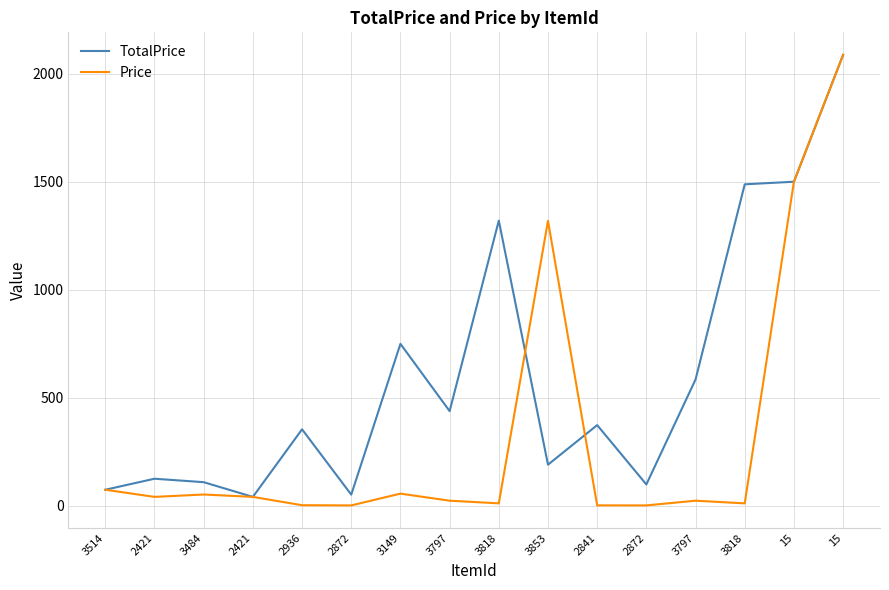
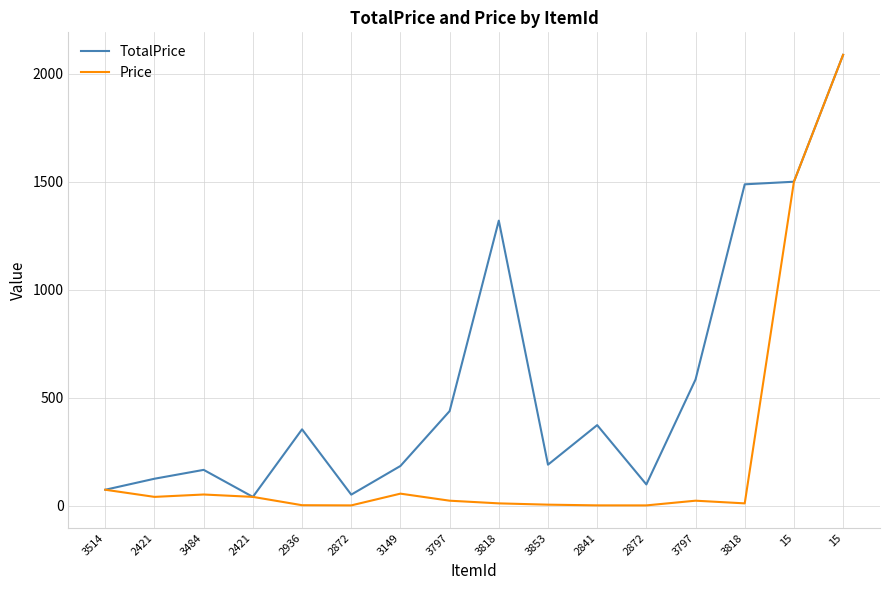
  {
    "TotalPrice": {
-     "3484": 110,
+     "3484": 170,
      "2936": 350,
-     "3149": 750,
+     "3149": 190,
      "3853": 190,
      "2841": 370
    },
    "Price": {
      "3484": 50,
      "2936": 0,
      "3149": 60,
-     "3853": 1320,
+     "3853": 10,
      "2841": 0
    }
  }
